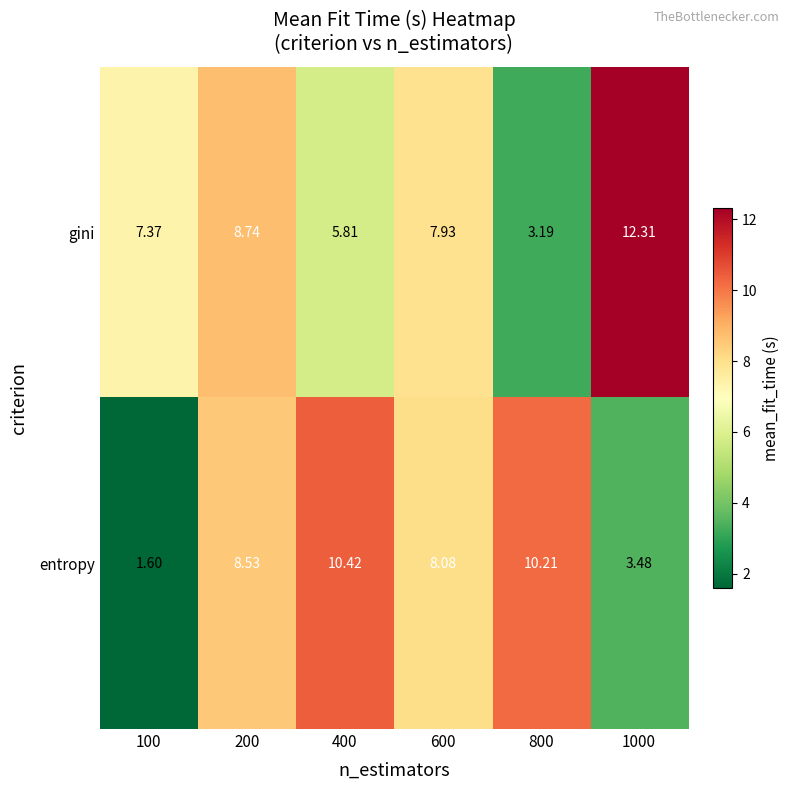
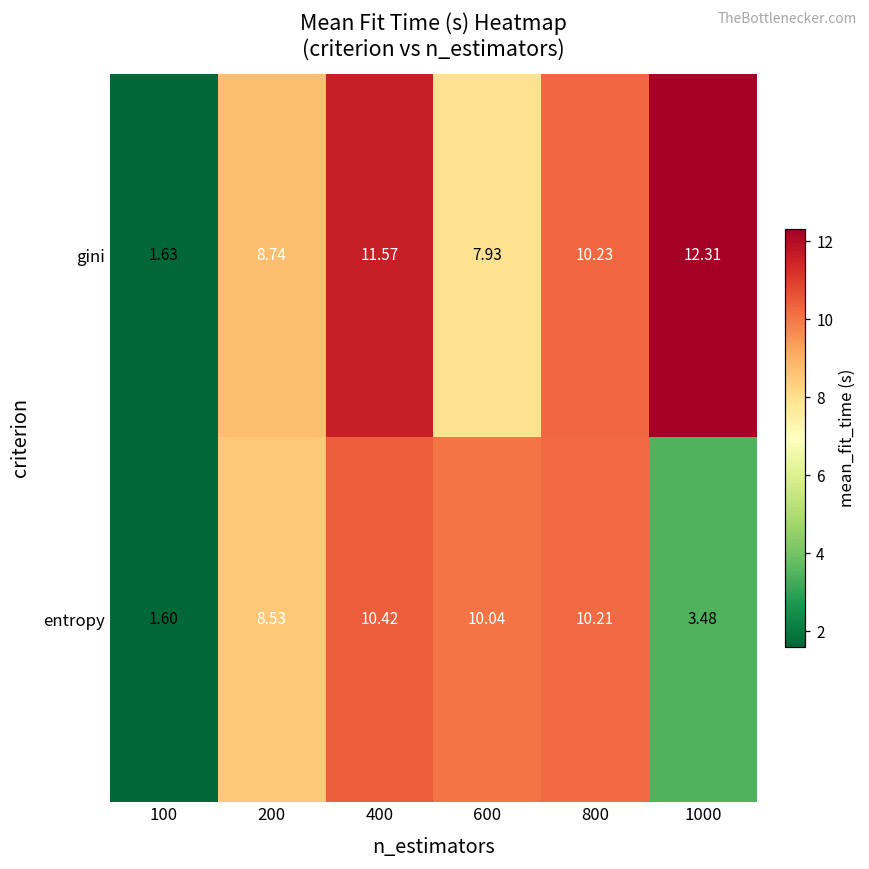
  {
    "gini": {
-     "100": 7.37,
+     "100": 1.63,
      "200": 8.74,
-     "400": 5.81,
+     "400": 11.57,
      "600": 7.93,
-     "800": 3.19,
+     "800": 10.23,
      "1000": 12.31
    },
    "entropy": {
      "100": 1.60,
      "200": 8.53,
      "400": 10.42,
-     "600": 8.08,
+     "600": 10.04,
      "800": 10.21,
      "1000": 3.48
    }
  }
